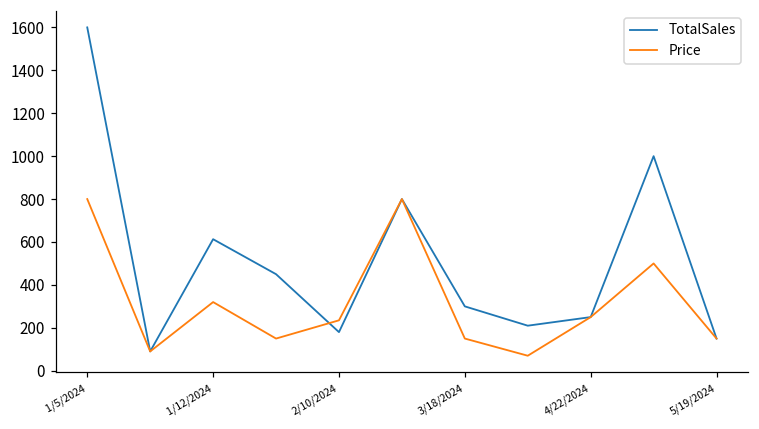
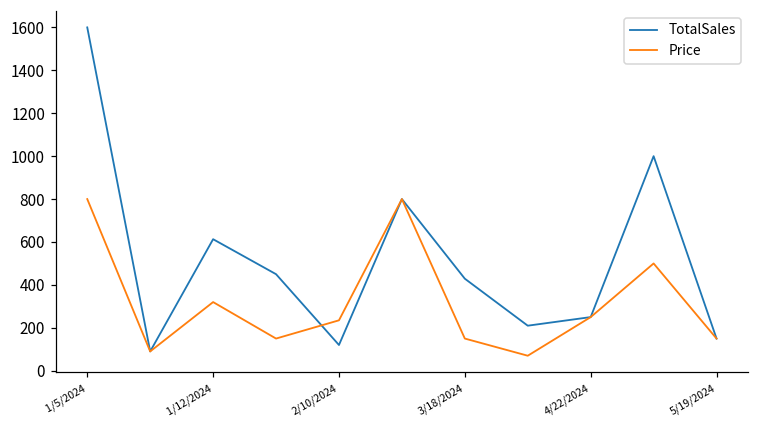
  {
    "TotalSales": {
      "1/12/2024": 610,
-     "2/10/2024": 180,
-     "3/18/2024": 300
+     "2/10/2024": 120,
+     "3/18/2024": 430
    },
    "Price": {
      "1/12/2024": 320,
      "2/10/2024": 240,
      "3/18/2024": 150
    }
  }
